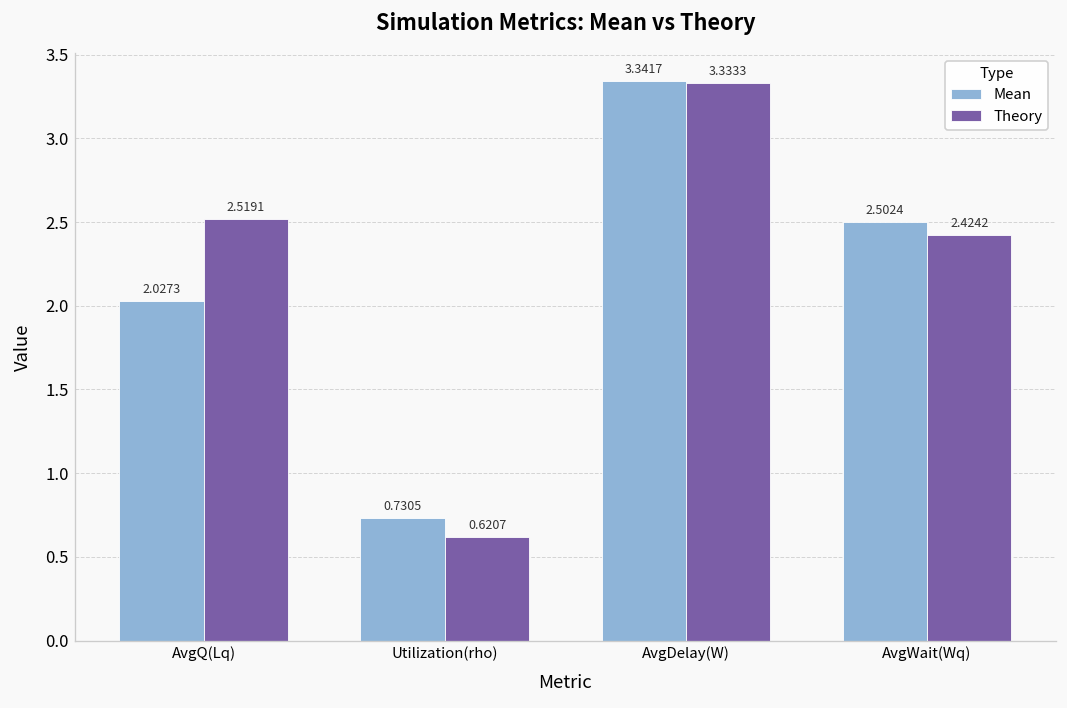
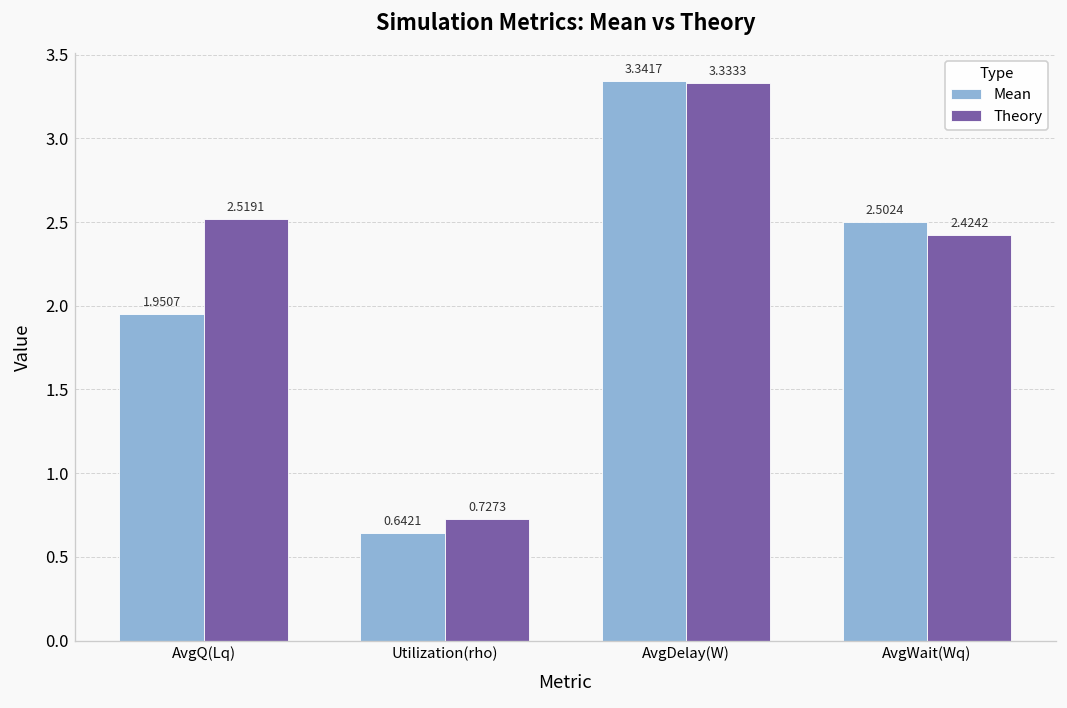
  {
    "Mean": {
-     "AvgQ(Lq)": 2.0273,
-     "Utilization(rho)": 0.7305,
+     "AvgQ(Lq)": 1.9507,
+     "Utilization(rho)": 0.6421,
      "AvgDelay(W)": 3.3417,
      "AvgWait(Wq)": 2.5024
    },
    "Theory": {
      "AvgQ(Lq)": 2.5191,
-     "Utilization(rho)": 0.6207,
+     "Utilization(rho)": 0.7273,
      "AvgDelay(W)": 3.3333,
      "AvgWait(Wq)": 2.4242
    }
  }
